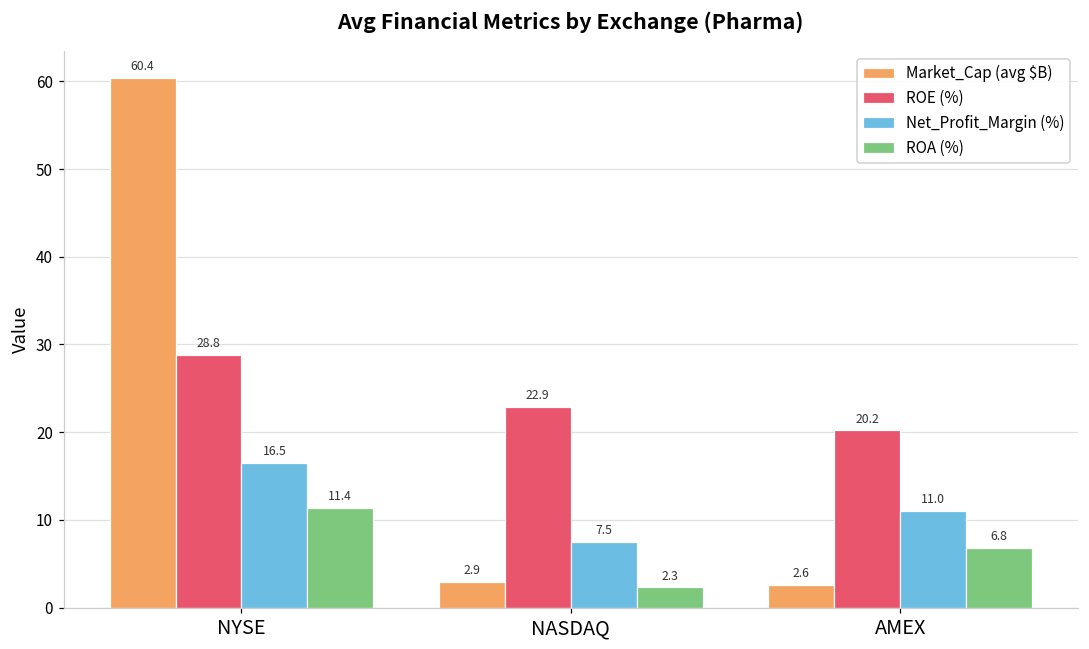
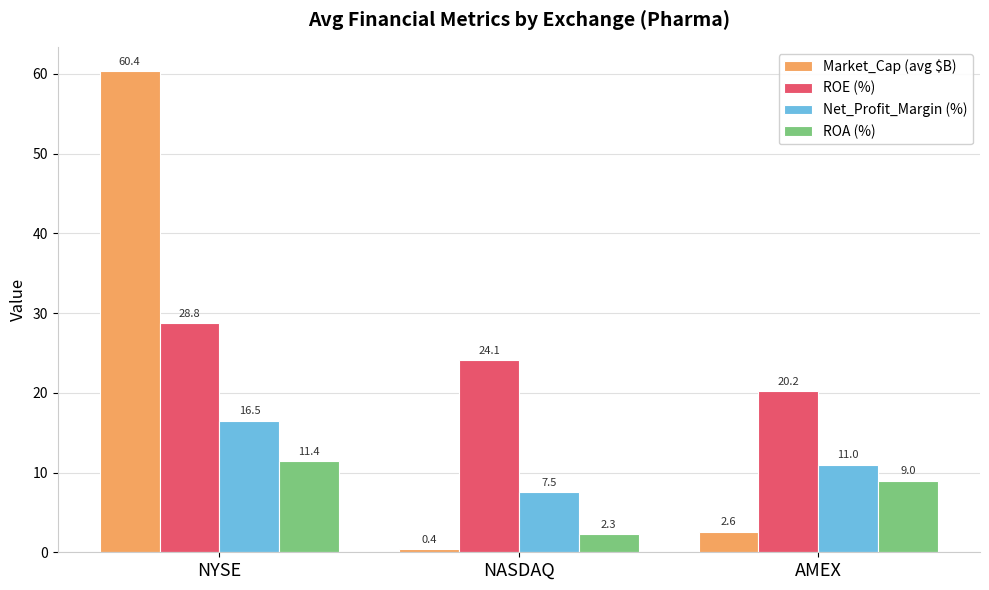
  {
    "Market_Cap (avg $B)": {
      "NYSE": 60.4,
-     "NASDAQ": 2.9,
+     "NASDAQ": 0.4,
      "AMEX": 2.6
    },
    "ROE (%)": {
      "NYSE": 28.8,
-     "NASDAQ": 22.9,
+     "NASDAQ": 24.1,
      "AMEX": 20.2
    },
    "Net_Profit_Margin (%)": {
      "NYSE": 16.5,
      "NASDAQ": 7.5,
      "AMEX": 11.0
    },
    "ROA (%)": {
      "NYSE": 11.4,
      "NASDAQ": 2.3,
-     "AMEX": 6.8
+     "AMEX": 9.0
    }
  }
